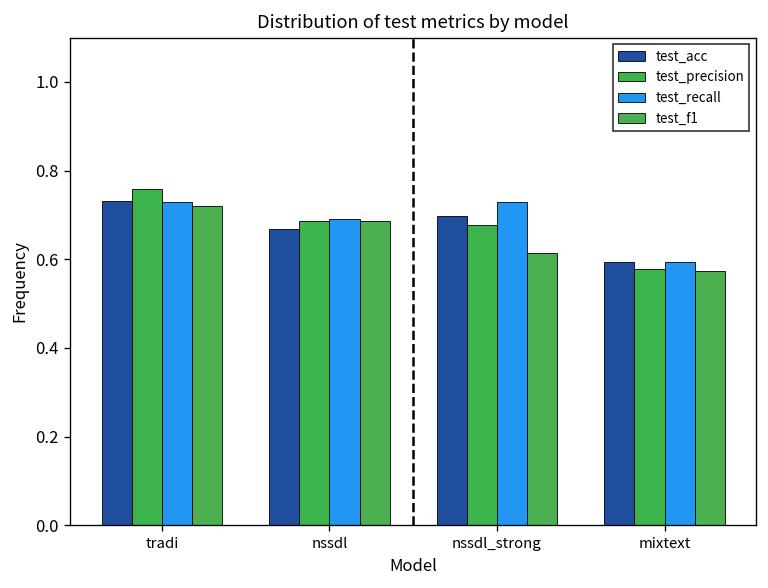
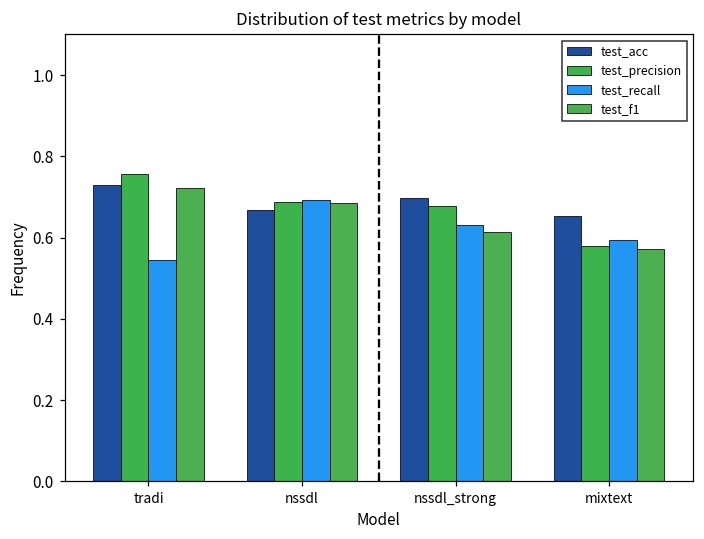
  {
    "test_acc": {
      "tradi": 0.73,
      "nssdl": 0.67,
      "nssdl_strong": 0.70,
-     "mixtext": 0.59
+     "mixtext": 0.65
    },
    "test_recall": {
-     "tradi": 0.73,
+     "tradi": 0.54,
      "nssdl": 0.69,
-     "nssdl_strong": 0.73,
+     "nssdl_strong": 0.63,
      "mixtext": 0.59
    }
  }
